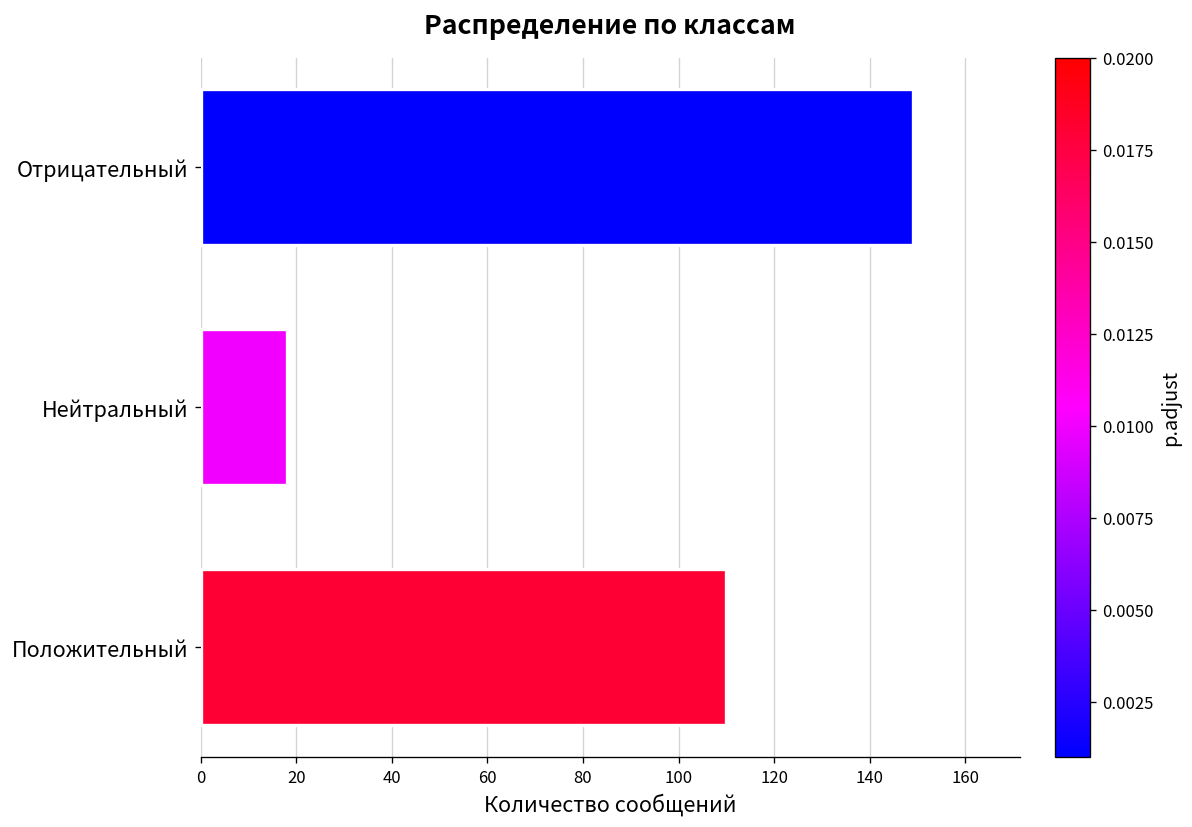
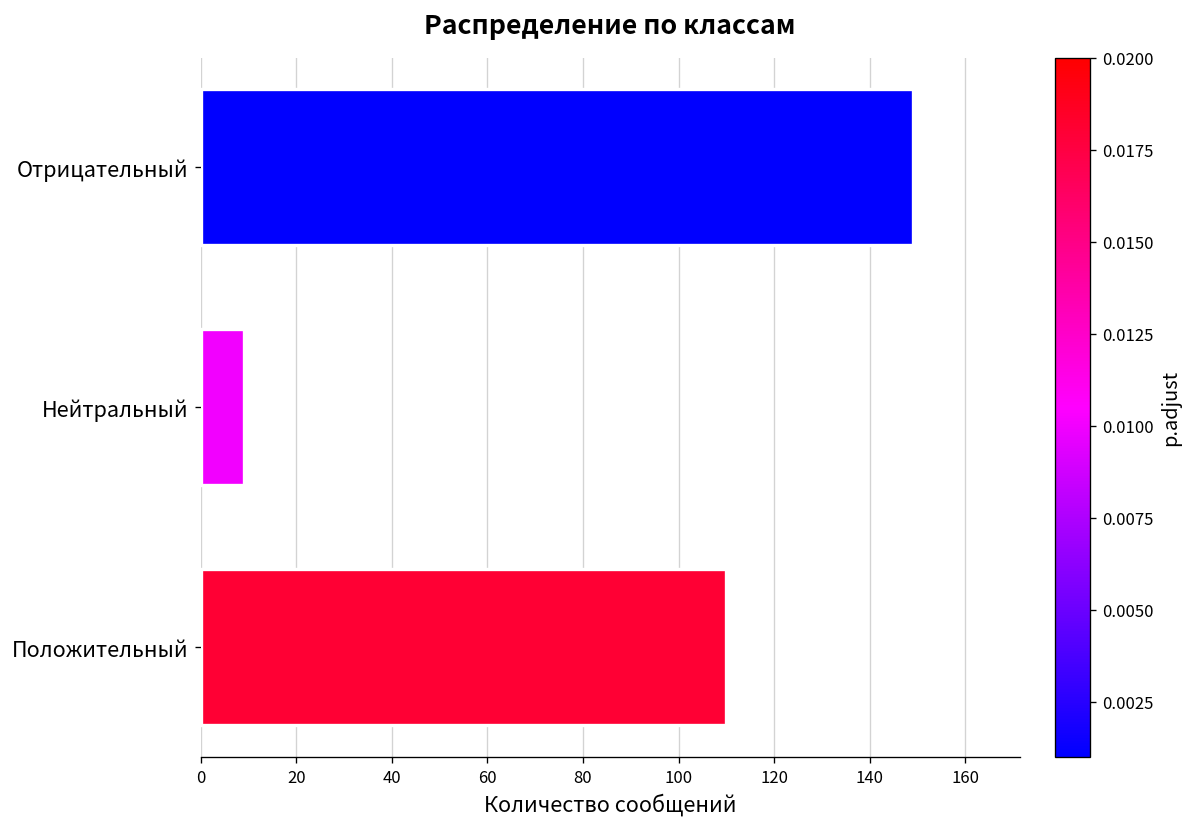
  {
    "Отрицательный": 149,
-   "Нейтральный": 18,
+   "Нейтральный": 9,
    "Положительный": 110
  }
